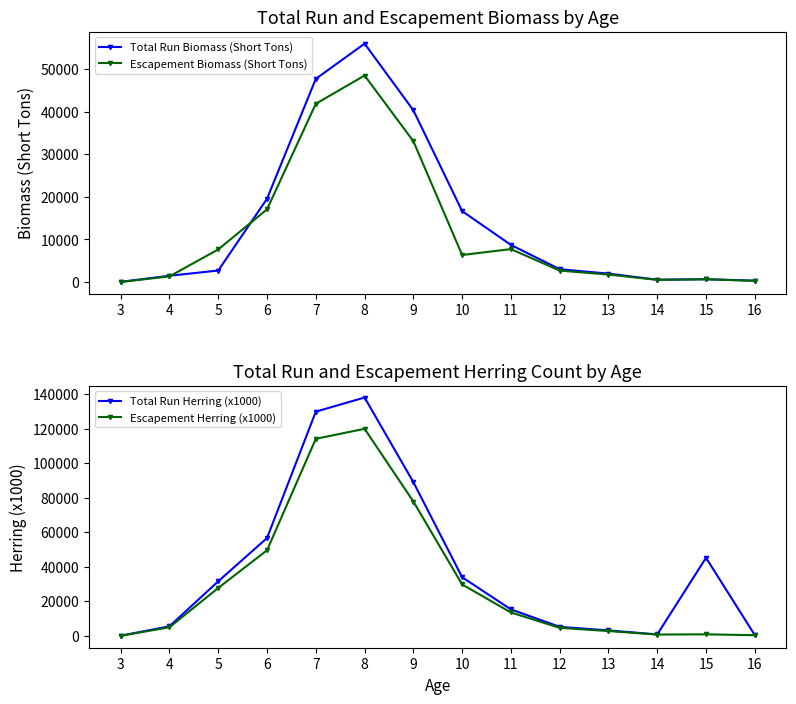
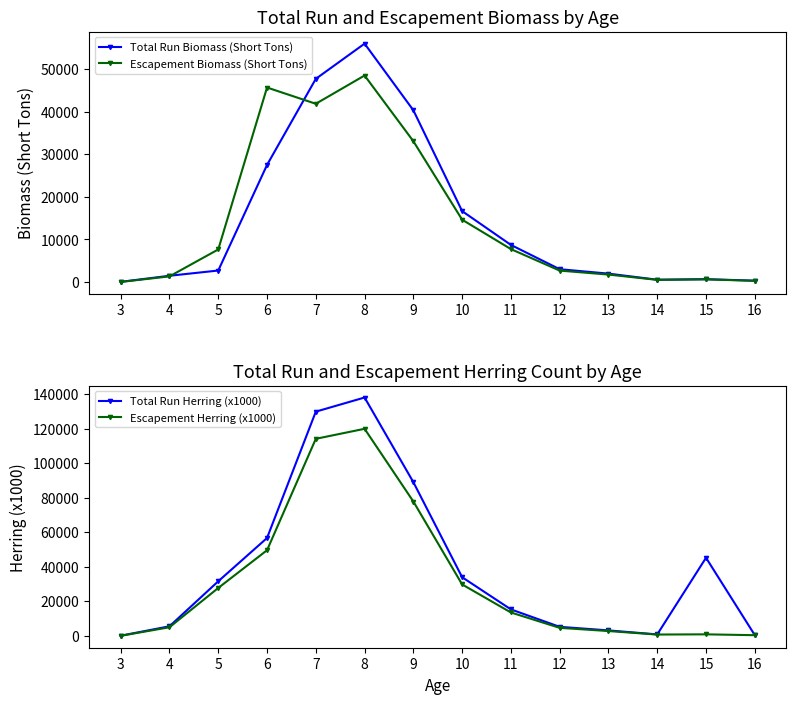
  {
    "Total Run and Escapement Biomass by Age": {
      "Total Run Biomass (Short Tons)": {
        "5": 3000,
-       "6": 20000,
+       "6": 28000,
        "7": 48000,
        "8": 56000,
        "9": 40000,
        "10": 17000,
        "11": 9000
      },
      "Escapement Biomass (Short Tons)": {
        "5": 8000,
-       "6": 17000,
+       "6": 46000,
        "7": 42000,
        "8": 49000,
        "9": 33000,
-       "10": 6000,
+       "10": 15000,
        "11": 8000
      }
    },
    "Total Run and Escapement Herring Count by Age": {
      "Total Run Herring (x1000)": {
        "5": 32000,
        "6": 57000,
        "7": 130000,
        "8": 138000,
        "9": 89000,
        "10": 34000,
        "11": 15000,
        "15": 45000
      },
      "Escapement Herring (x1000)": {
        "5": 28000,
        "6": 50000,
        "7": 114000,
        "8": 120000,
        "9": 78000,
        "10": 30000,
        "11": 14000,
        "15": 1000
      }
    }
  }
